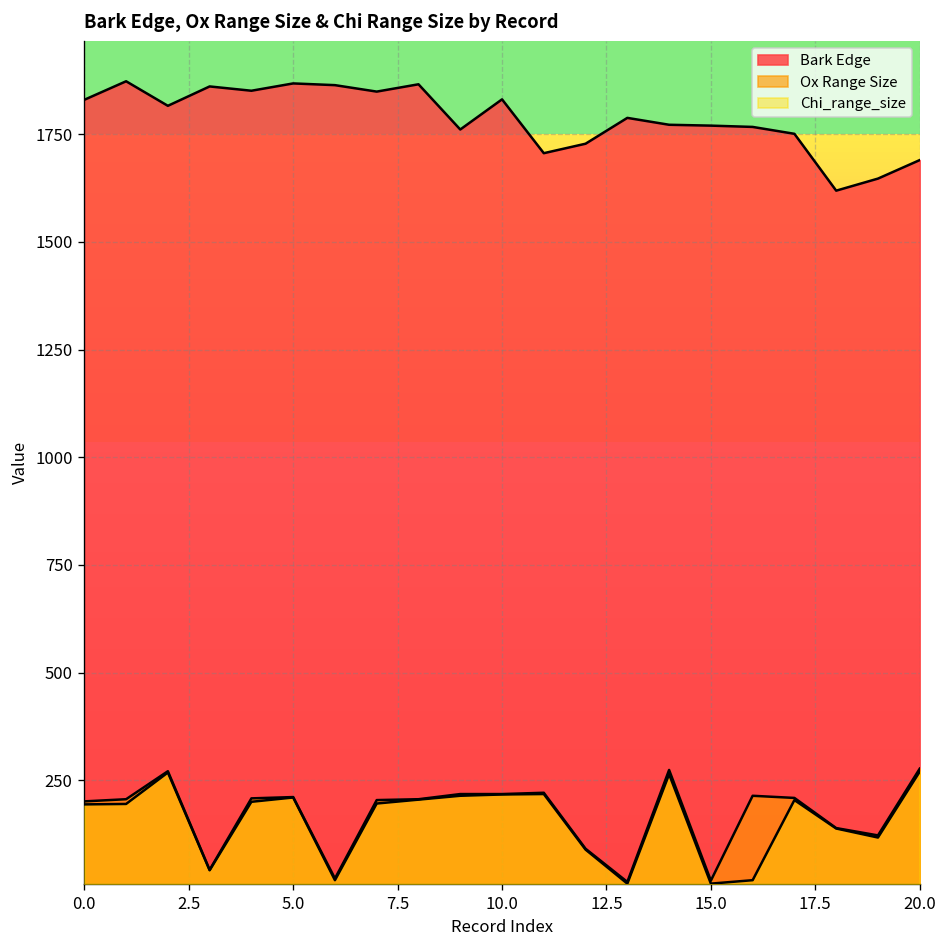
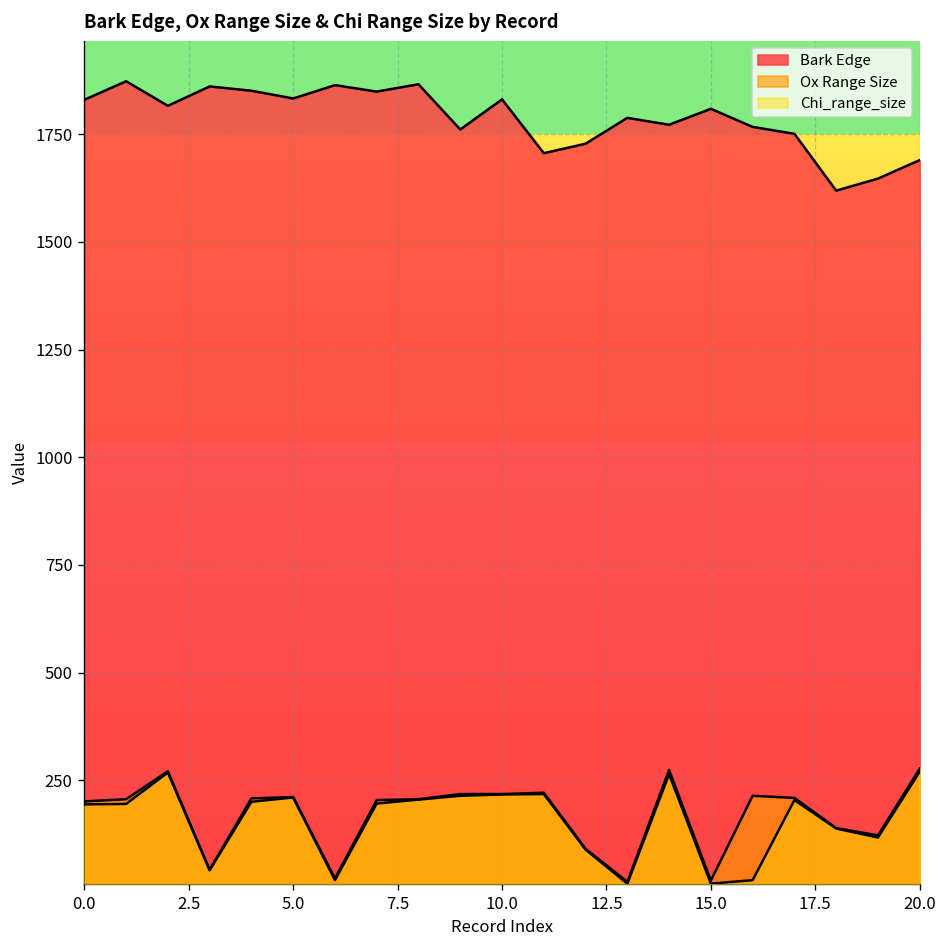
  {
    "Bark Edge": {
      "0.0": 1830,
-     "5.0": 1870,
+     "5.0": 1830,
      "10.0": 1830,
-     "15.0": 1770,
+     "15.0": 1810,
      "20.0": 1690
    }
  }
